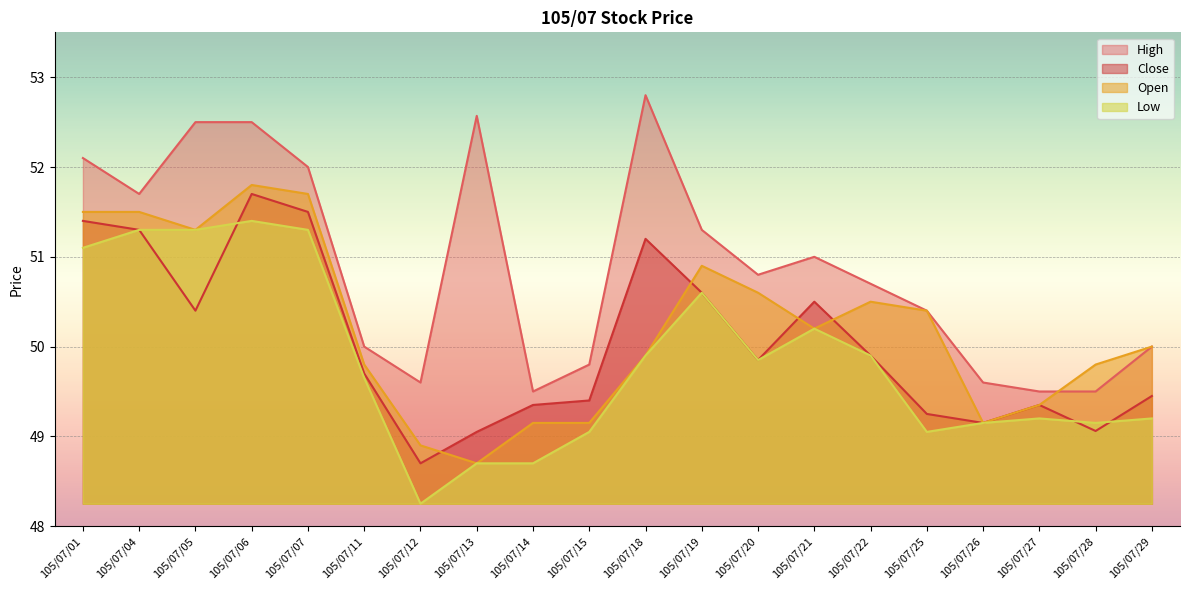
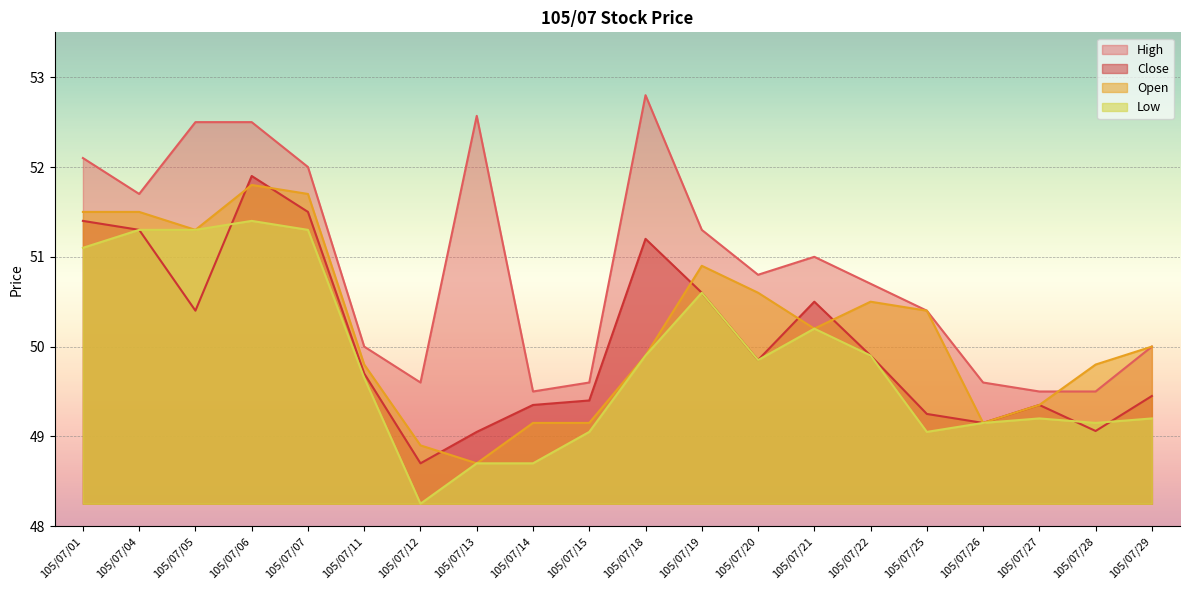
  {
    "High": {
      "105/07/01": 52.1,
      "105/07/04": 51.7,
      "105/07/05": 52.5,
      "105/07/06": 52.5,
      "105/07/07": 52.0,
      "105/07/11": 50.0,
      "105/07/12": 49.6,
      "105/07/13": 52.6,
      "105/07/14": 49.5,
-     "105/07/15": 49.8,
+     "105/07/15": 49.6,
      "105/07/18": 52.8,
      "105/07/19": 51.3,
      "105/07/20": 50.8,
      "105/07/21": 51.0,
      "105/07/22": 50.7,
      "105/07/26": 49.6,
      "105/07/27": 49.5,
      "105/07/28": 49.5
    },
    "Close": {
      "105/07/01": 51.4,
      "105/07/05": 50.4,
-     "105/07/06": 51.7,
+     "105/07/06": 51.9,
      "105/07/07": 51.5,
      "105/07/11": 49.7,
      "105/07/12": 48.7,
      "105/07/13": 49.1,
      "105/07/14": 49.4,
      "105/07/15": 49.4,
      "105/07/18": 51.2,
      "105/07/21": 50.5,
      "105/07/25": 49.3,
      "105/07/28": 49.1,
      "105/07/29": 49.5
    }
  }
